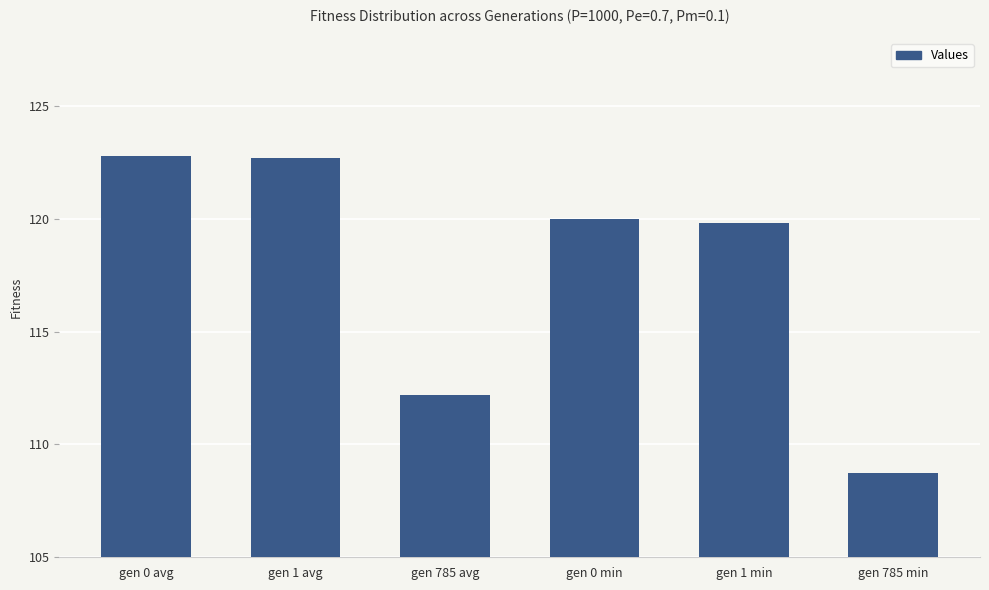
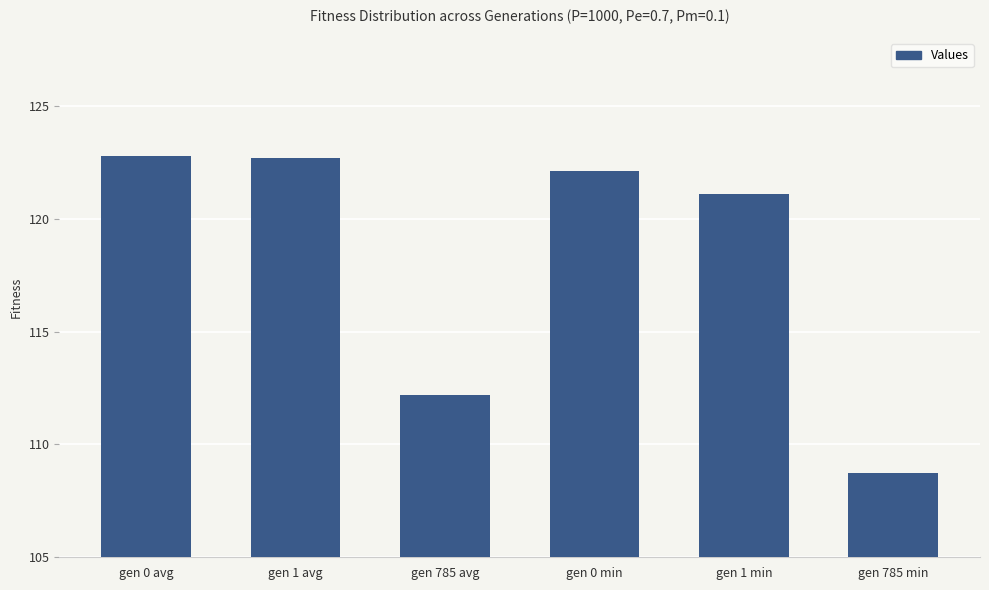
  {
    "gen 0 avg": 122.8,
    "gen 1 avg": 122.7,
    "gen 785 avg": 112.2,
-   "gen 0 min": 120.0,
-   "gen 1 min": 119.8,
+   "gen 0 min": 122.1,
+   "gen 1 min": 121.1,
    "gen 785 min": 108.7
  }
